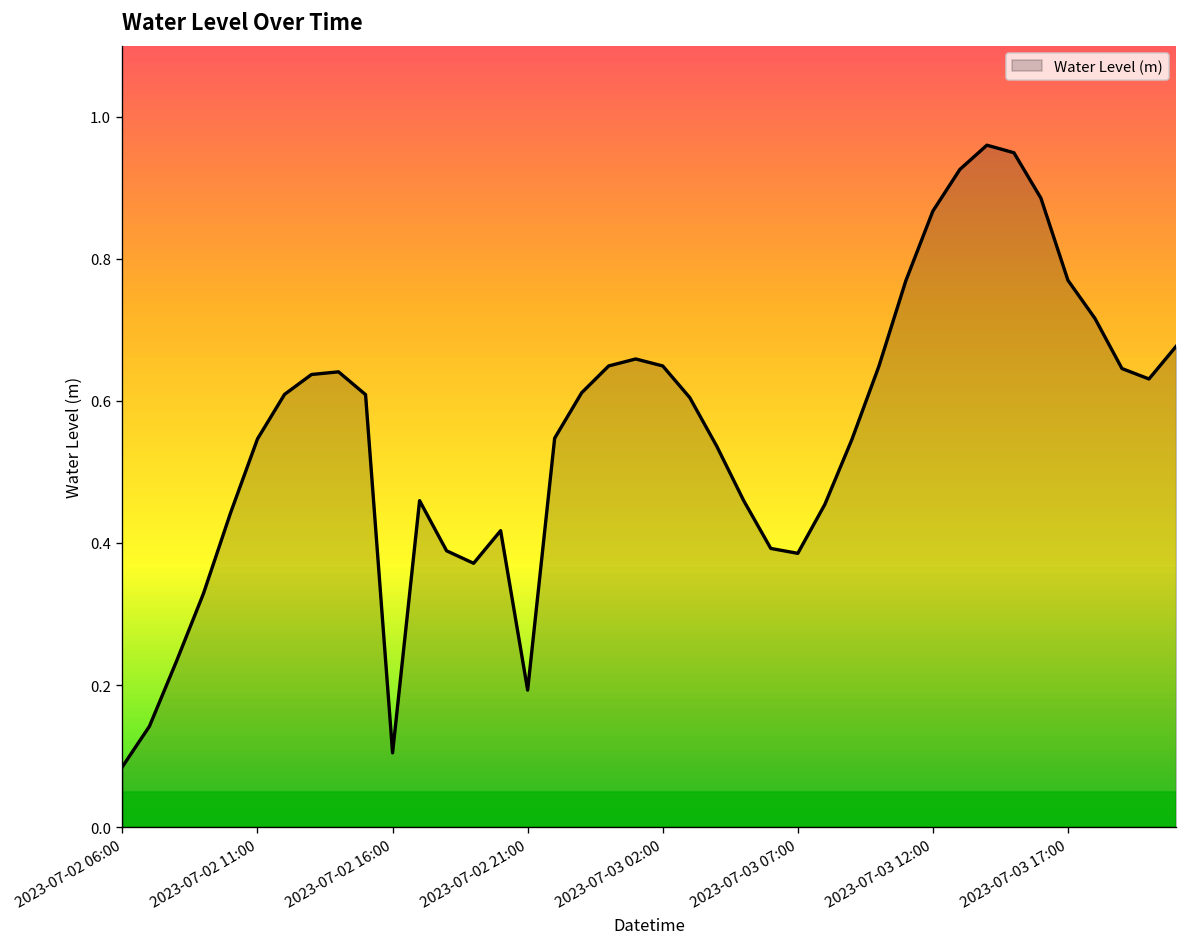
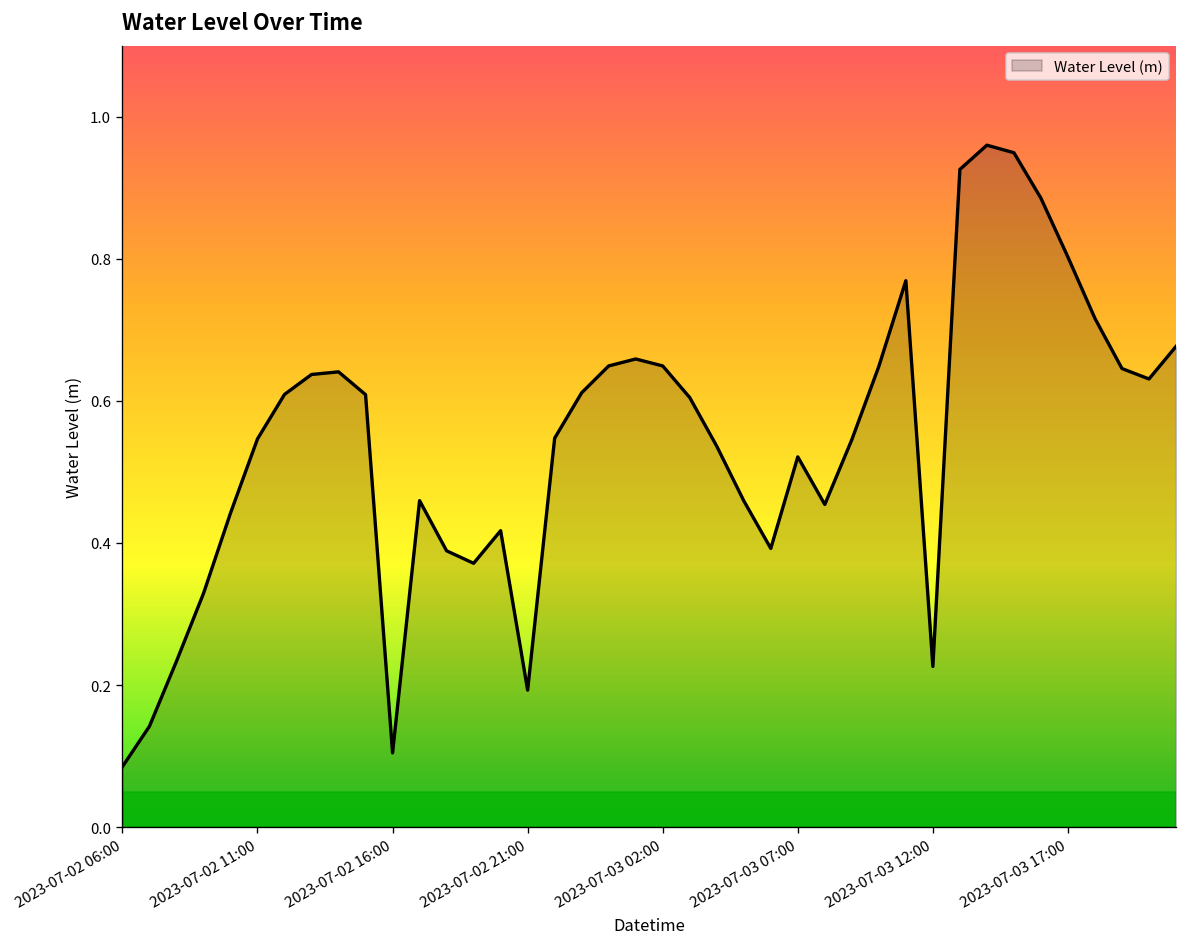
  {
    "2023-07-02 06:00": 0.09,
    "2023-07-02 11:00": 0.55,
    "2023-07-02 16:00": 0.10,
    "2023-07-02 21:00": 0.19,
    "2023-07-03 02:00": 0.65,
-   "2023-07-03 07:00": 0.39,
-   "2023-07-03 12:00": 0.87,
-   "2023-07-03 17:00": 0.77
+   "2023-07-03 07:00": 0.52,
+   "2023-07-03 12:00": 0.23,
+   "2023-07-03 17:00": 0.80
  }
